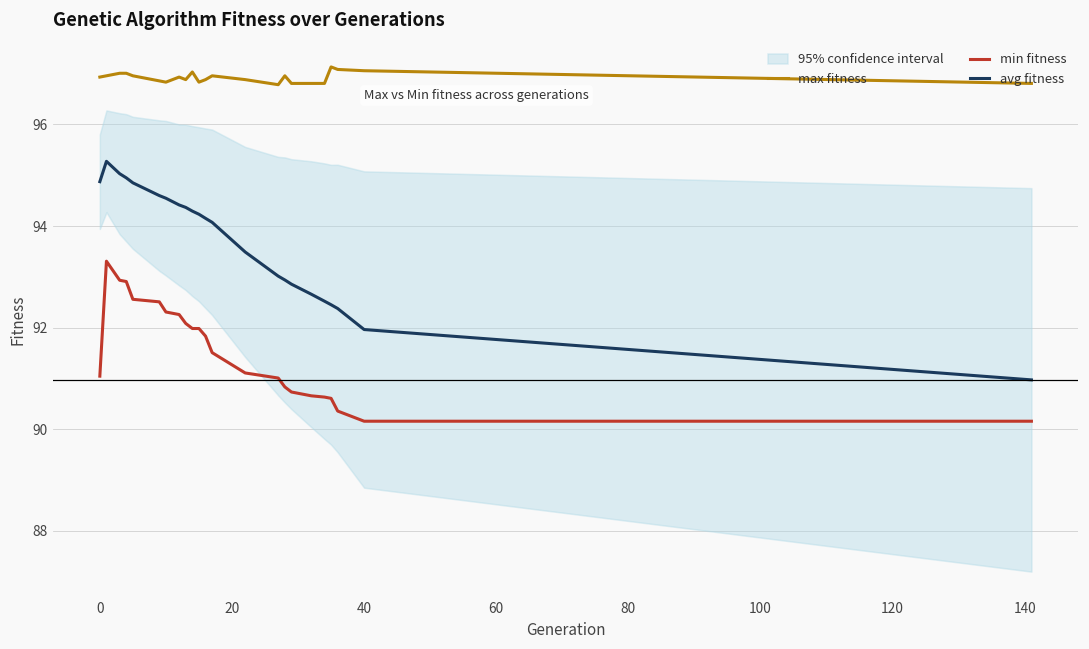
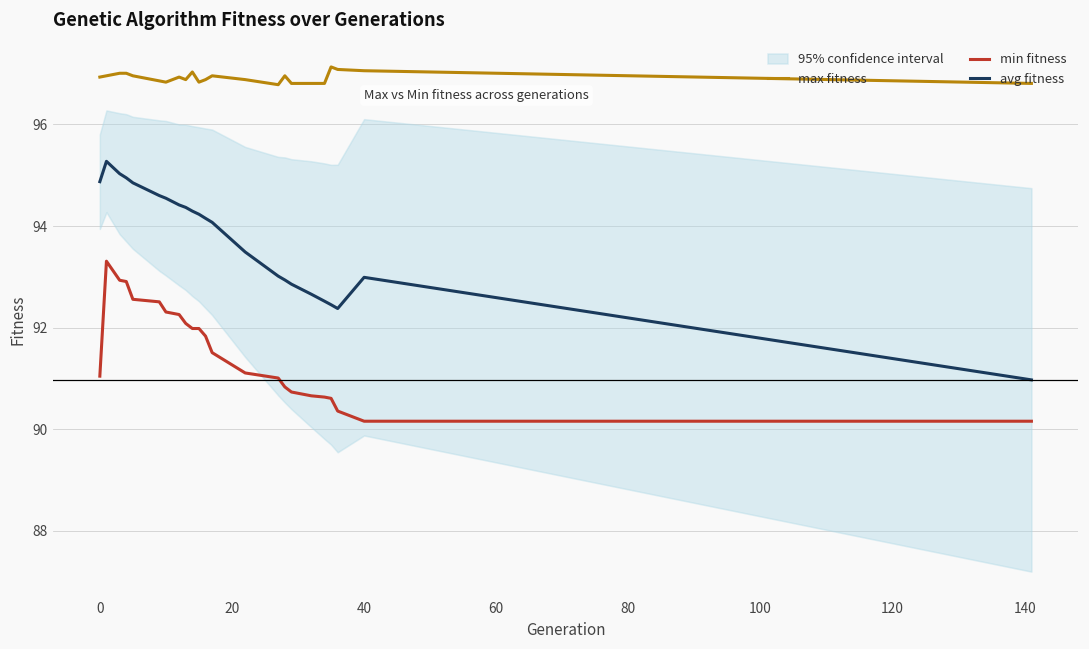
  {
    "max fitness": {
      "0": 96.9,
      "40": 97.1
    },
    "min fitness": {
      "0": 91.0,
      "40": 90.2
    },
    "avg fitness": {
      "0": 94.9,
-     "40": 92.0
+     "40": 93.0
    }
  }
